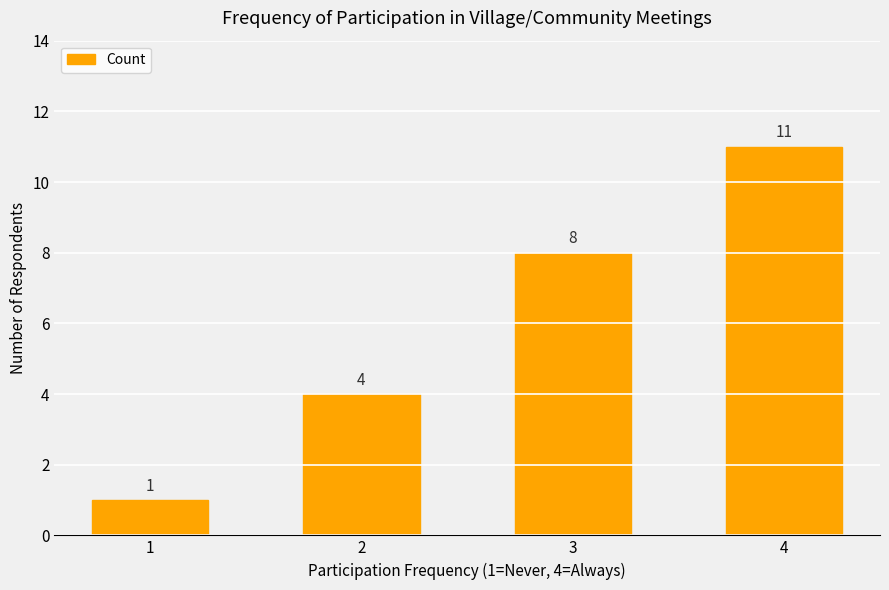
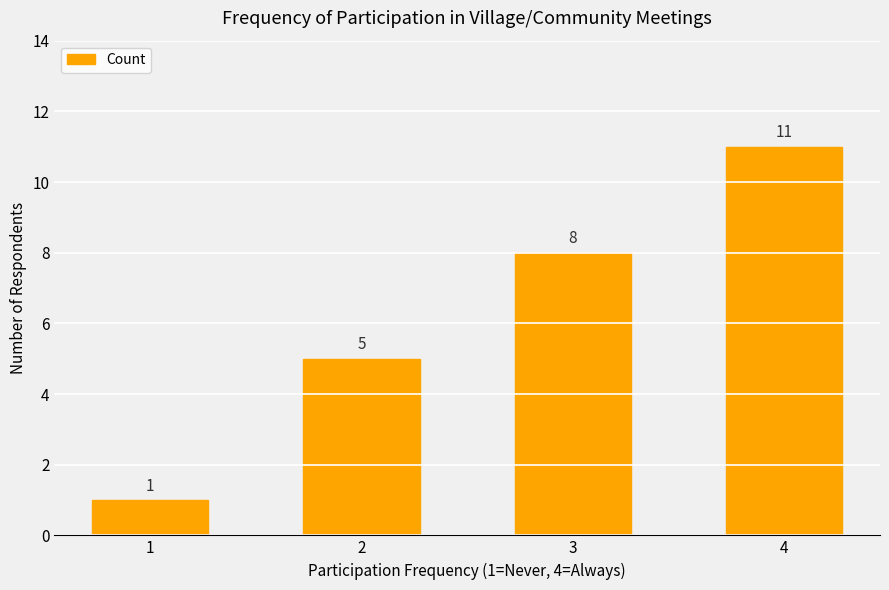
  {
    "1": 1,
-   "2": 4,
+   "2": 5,
    "3": 8,
    "4": 11
  }
